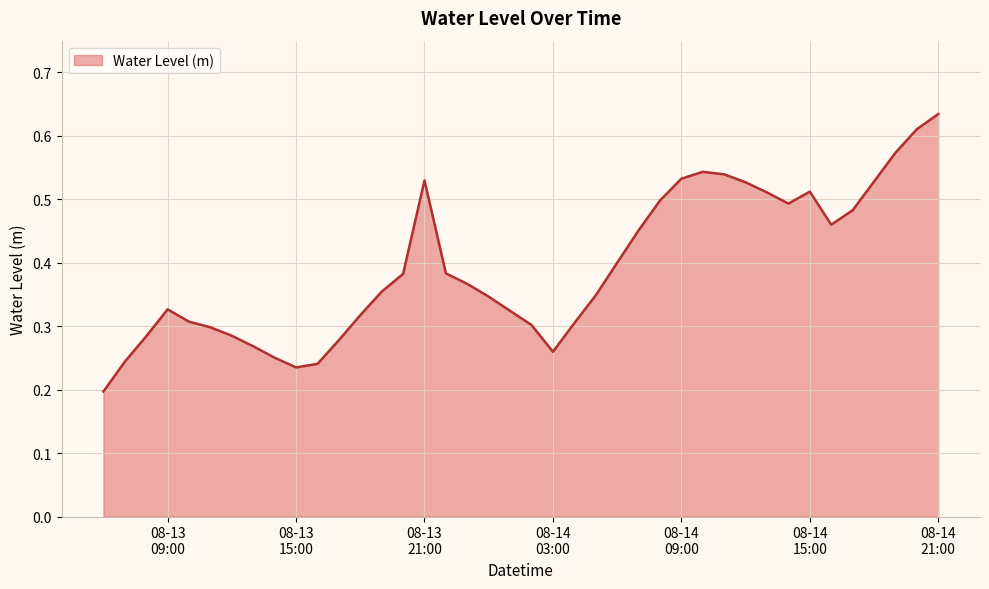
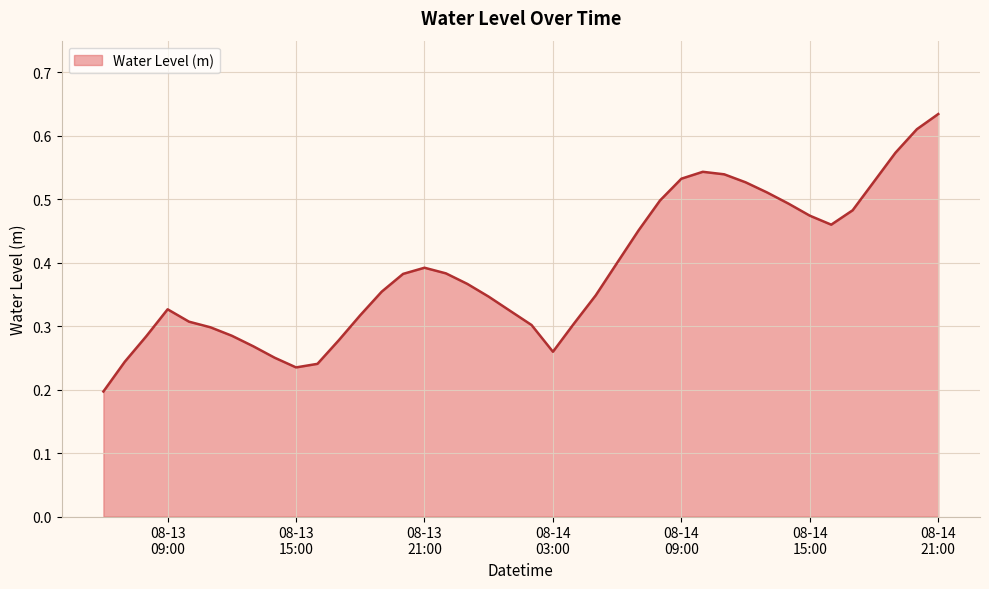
  {
    "08-13 09:00": 0.33,
    "08-13 15:00": 0.24,
-   "08-13 21:00": 0.53,
+   "08-13 21:00": 0.39,
    "08-14 03:00": 0.26,
    "08-14 09:00": 0.53,
-   "08-14 15:00": 0.51,
+   "08-14 15:00": 0.47,
    "08-14 21:00": 0.63
  }
